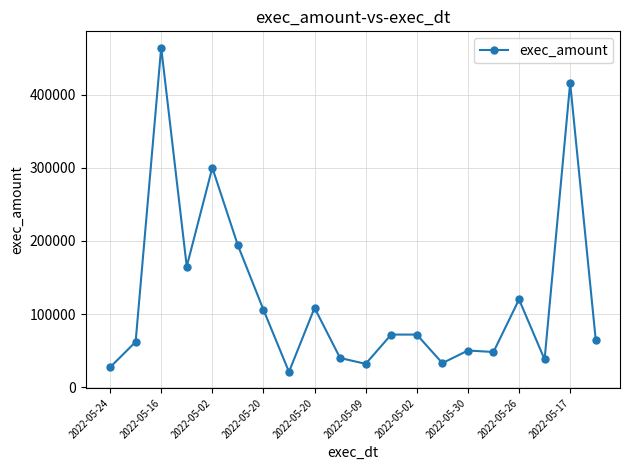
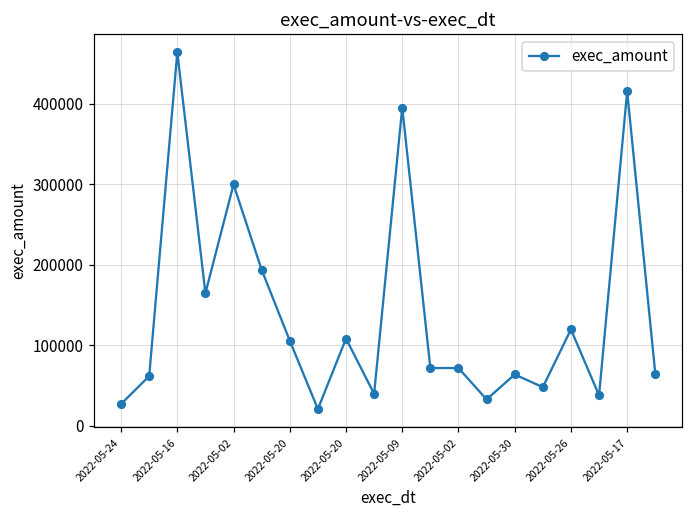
  {
    "2022-05-24": 30000,
    "2022-05-16": 460000,
-   "2022-05-09": 30000,
-   "2022-05-30": 50000,
+   "2022-05-09": 400000,
+   "2022-05-30": 60000,
    "2022-05-26": 120000,
    "2022-05-17": 420000
  }
